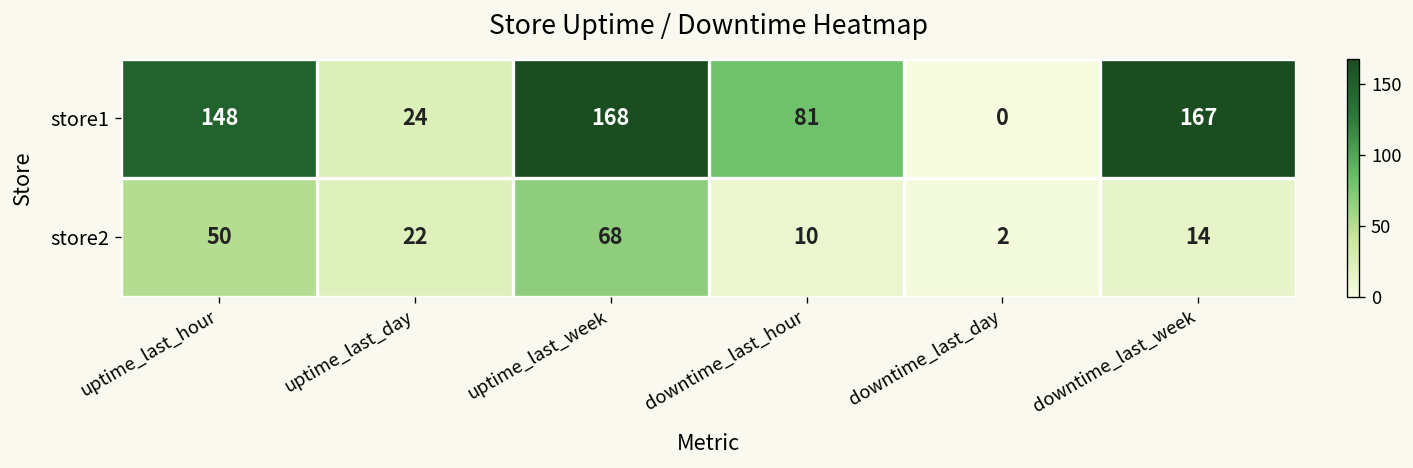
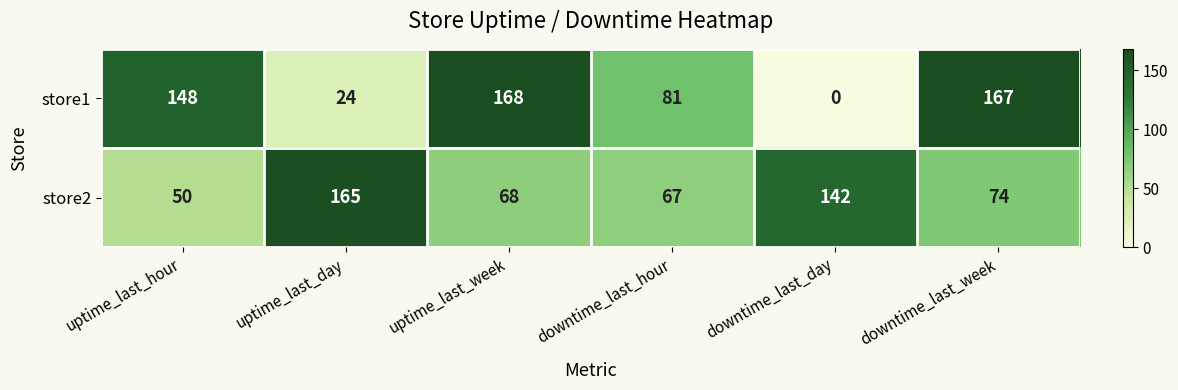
  {
    "store1": {
      "uptime_last_hour": 148,
      "uptime_last_day": 24,
      "uptime_last_week": 168,
      "downtime_last_hour": 81,
      "downtime_last_day": 0,
      "downtime_last_week": 167
    },
    "store2": {
      "uptime_last_hour": 50,
-     "uptime_last_day": 22,
+     "uptime_last_day": 165,
      "uptime_last_week": 68,
-     "downtime_last_hour": 10,
-     "downtime_last_day": 2,
-     "downtime_last_week": 14
+     "downtime_last_hour": 67,
+     "downtime_last_day": 142,
+     "downtime_last_week": 74
    }
  }
